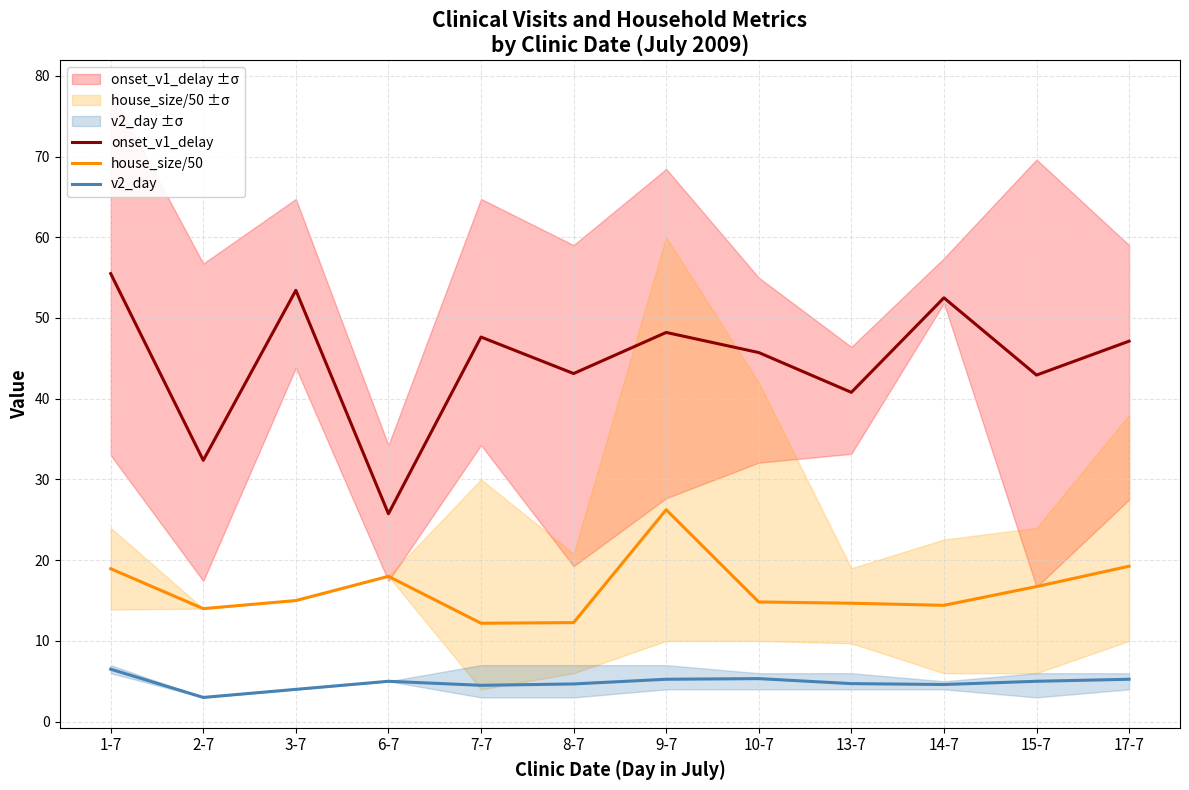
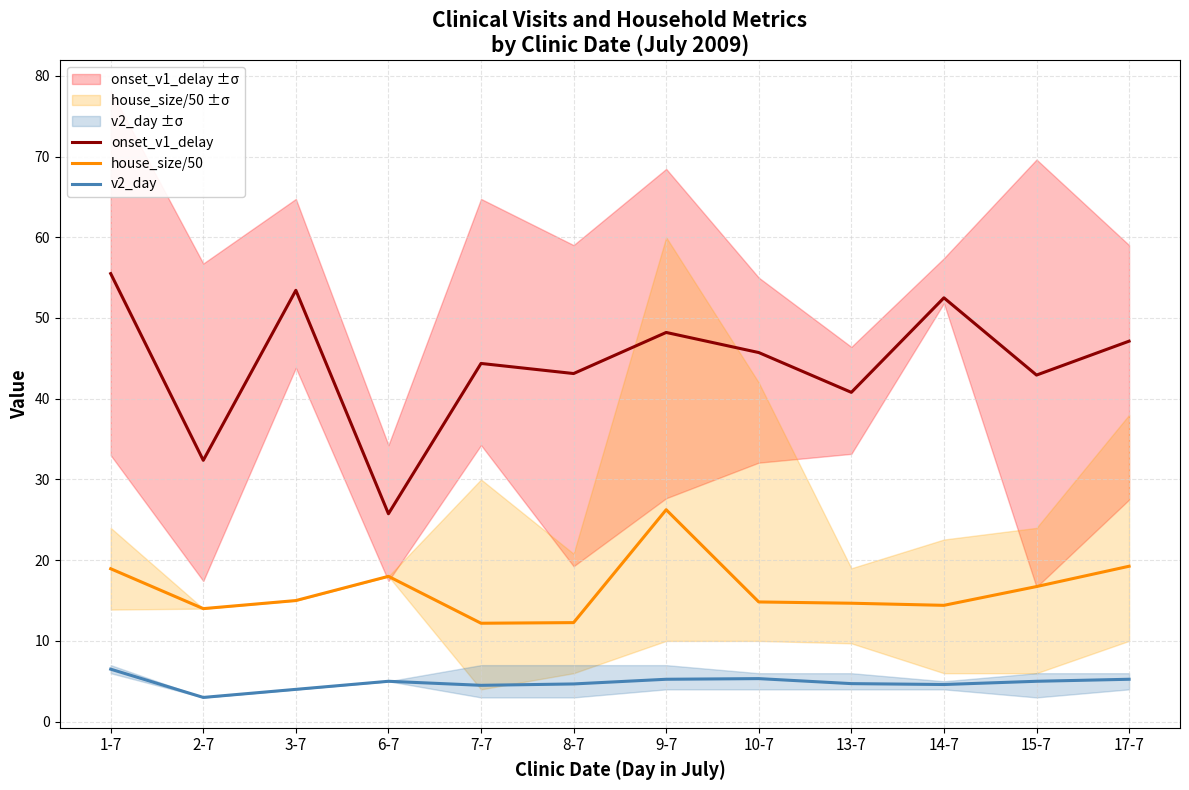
  {
    "onset_v1_delay": {
      "1-7": 56,
      "2-7": 32,
      "3-7": 53,
      "6-7": 26,
-     "7-7": 48,
+     "7-7": 44,
      "8-7": 43,
      "9-7": 48,
      "10-7": 46,
      "13-7": 41,
      "14-7": 53,
      "15-7": 43,
      "17-7": 47
    }
  }
